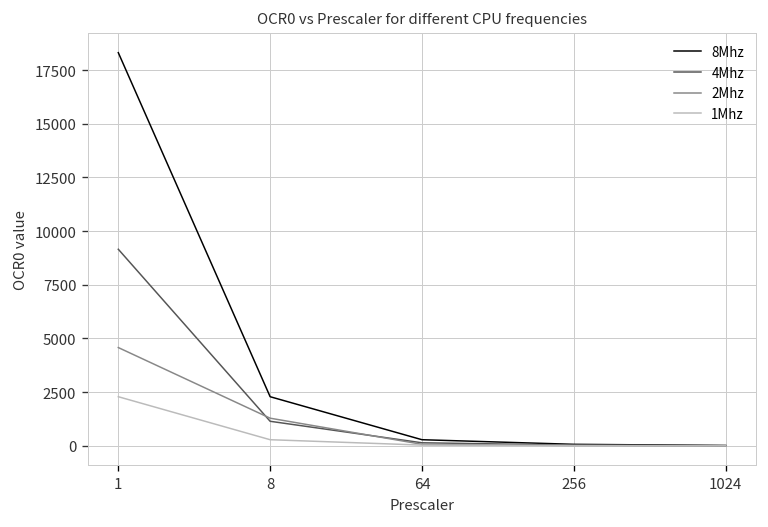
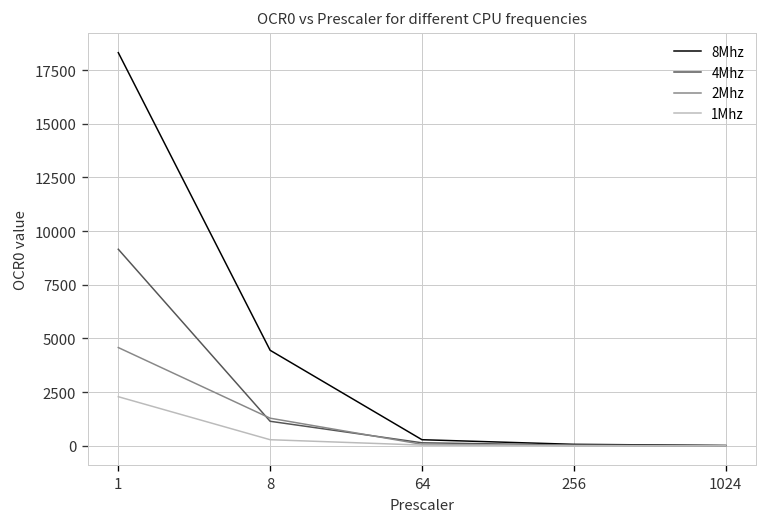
  {
    "8Mhz": {
      "1": 18300,
-     "8": 2300
+     "8": 4500
    },
    "4Mhz": {
      "1": 9200,
      "8": 1100
    },
    "2Mhz": {
      "1": 4600,
      "8": 1300
    },
    "1Mhz": {
      "1": 2300,
      "8": 300
    }
  }
